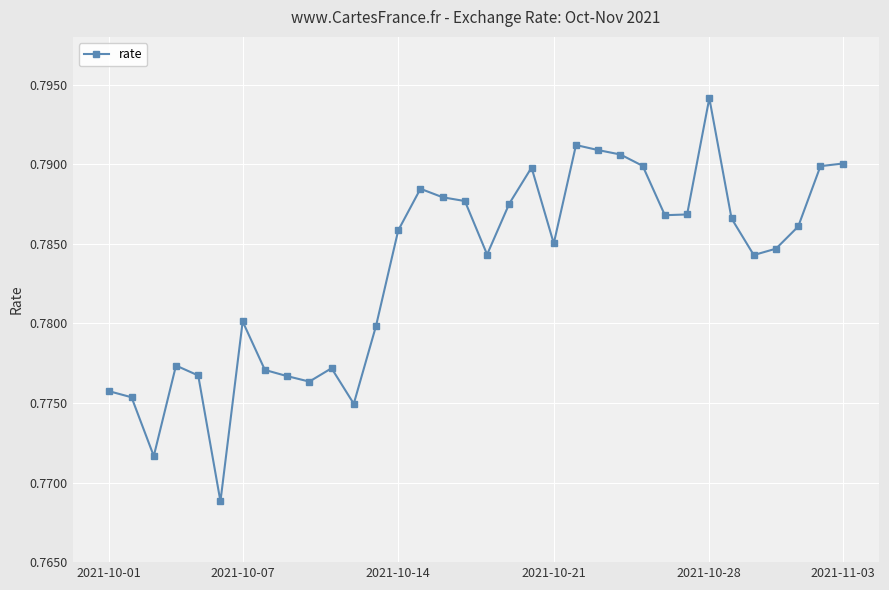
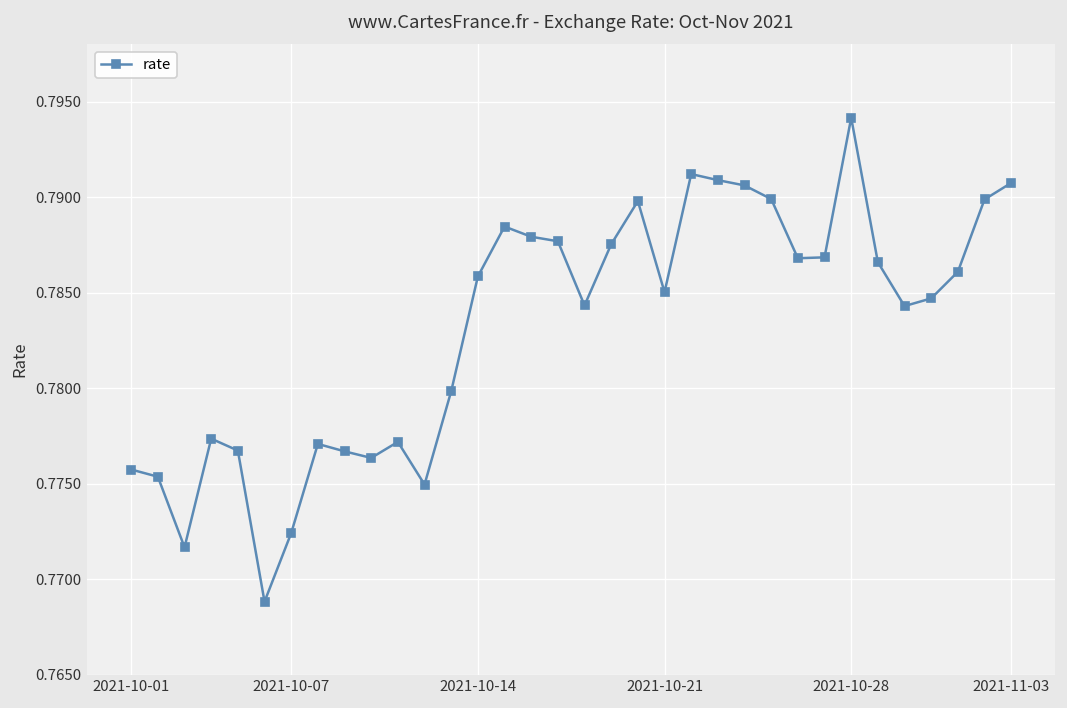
  {
    "2021-10-01": 0.7757,
-   "2021-10-07": 0.7801,
+   "2021-10-07": 0.7724,
    "2021-10-14": 0.7858,
    "2021-10-21": 0.7850,
    "2021-10-28": 0.7942,
-   "2021-11-03": 0.7900
+   "2021-11-03": 0.7907
  }
